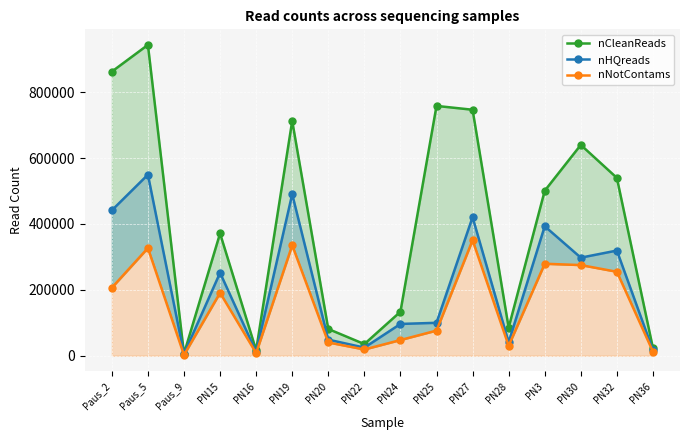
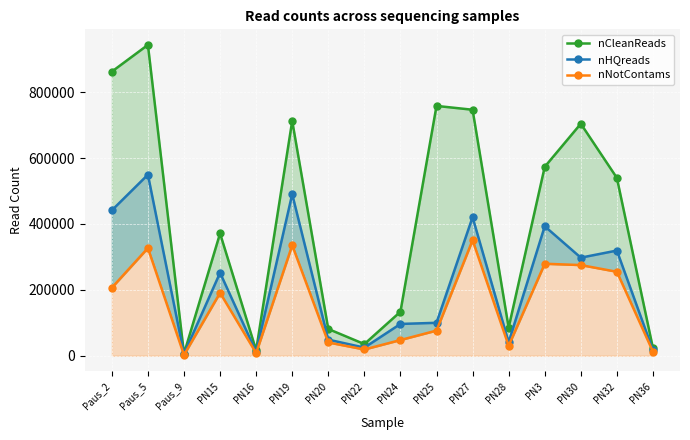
  {
    "nCleanReads": {
      "Paus_2": 860000,
      "Paus_5": 940000,
      "PN15": 370000,
      "PN19": 710000,
      "PN20": 80000,
      "PN22": 40000,
      "PN24": 130000,
      "PN25": 760000,
      "PN27": 750000,
      "PN28": 90000,
-     "PN3": 500000,
-     "PN30": 640000,
+     "PN3": 570000,
+     "PN30": 700000,
      "PN32": 540000
    },
    "nHQreads": {
      "Paus_2": 440000,
      "Paus_5": 550000,
      "PN15": 250000,
      "PN19": 490000,
      "PN20": 50000,
      "PN24": 100000,
      "PN25": 100000,
      "PN27": 420000,
      "PN28": 40000,
      "PN3": 390000,
      "PN30": 300000,
      "PN32": 320000
    },
    "nNotContams": {
      "Paus_2": 210000,
      "Paus_5": 330000,
      "PN15": 190000,
      "PN19": 340000,
      "PN20": 40000,
      "PN24": 50000,
      "PN25": 80000,
      "PN27": 350000,
      "PN28": 30000,
      "PN3": 280000,
      "PN30": 280000,
      "PN32": 250000
    }
  }
